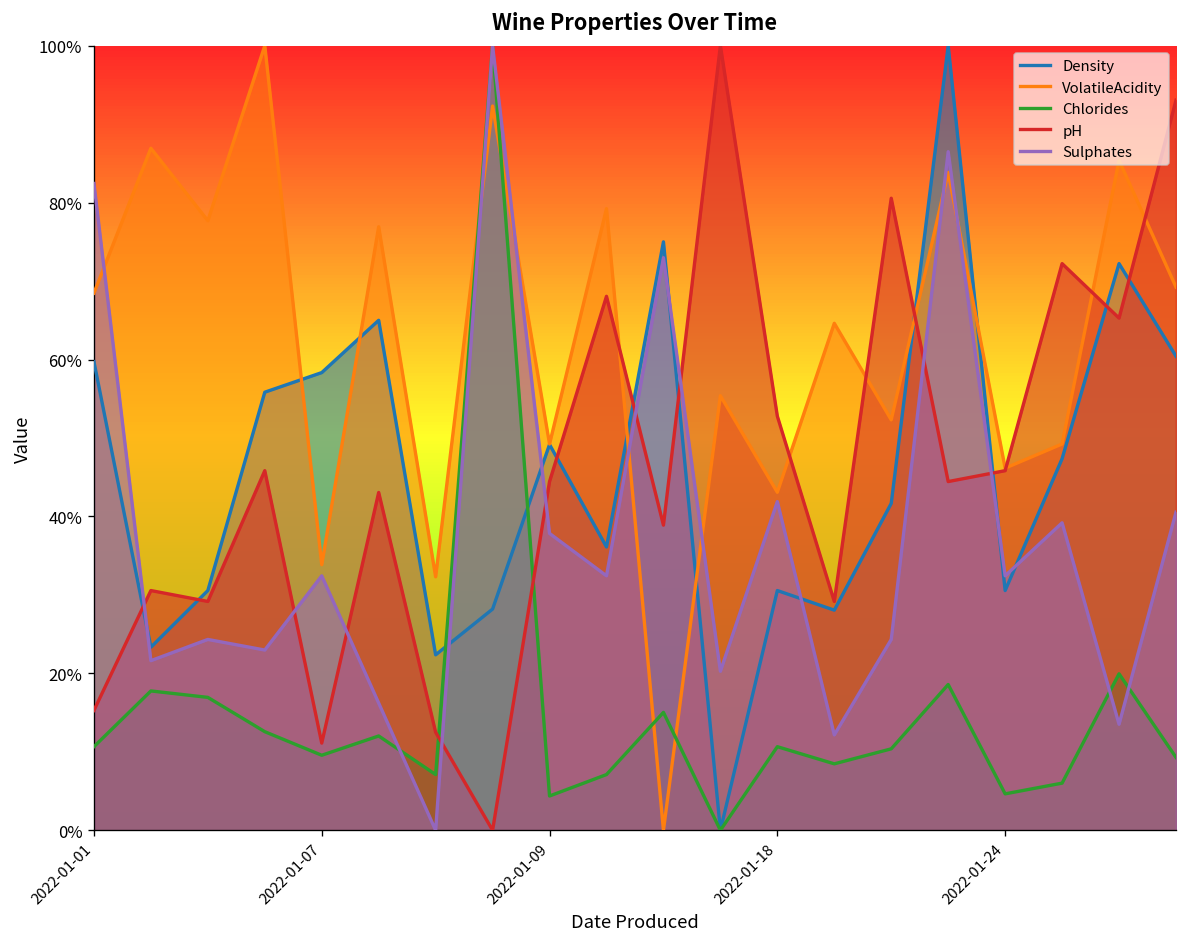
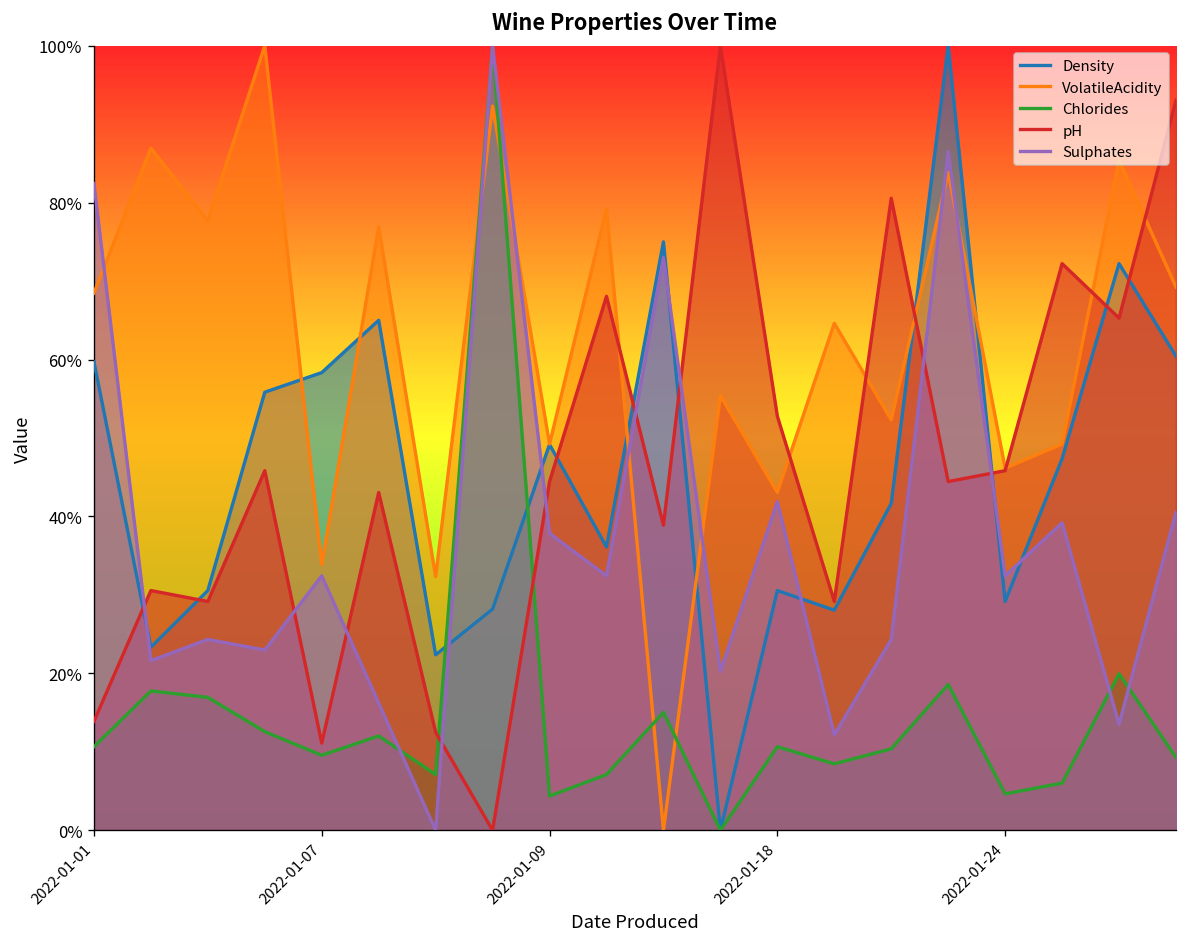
  {
    "Density": {
      "2022-01-01": "60%",
      "2022-01-18": "31%",
-     "2022-01-24": "31%"
+     "2022-01-24": "29%"
    },
    "VolatileAcidity": {
      "2022-01-01": "68%",
      "2022-01-18": "43%"
    },
    "Chlorides": {
      "2022-01-01": "11%",
      "2022-01-09": "4%",
      "2022-01-18": "11%",
      "2022-01-24": "5%"
    },
    "pH": {
-     "2022-01-01": "15%",
+     "2022-01-01": "14%",
      "2022-01-09": "44%",
      "2022-01-18": "53%"
    },
    "Sulphates": {
      "2022-01-01": "82%",
      "2022-01-09": "38%",
      "2022-01-18": "42%",
      "2022-01-24": "32%"
    }
  }
